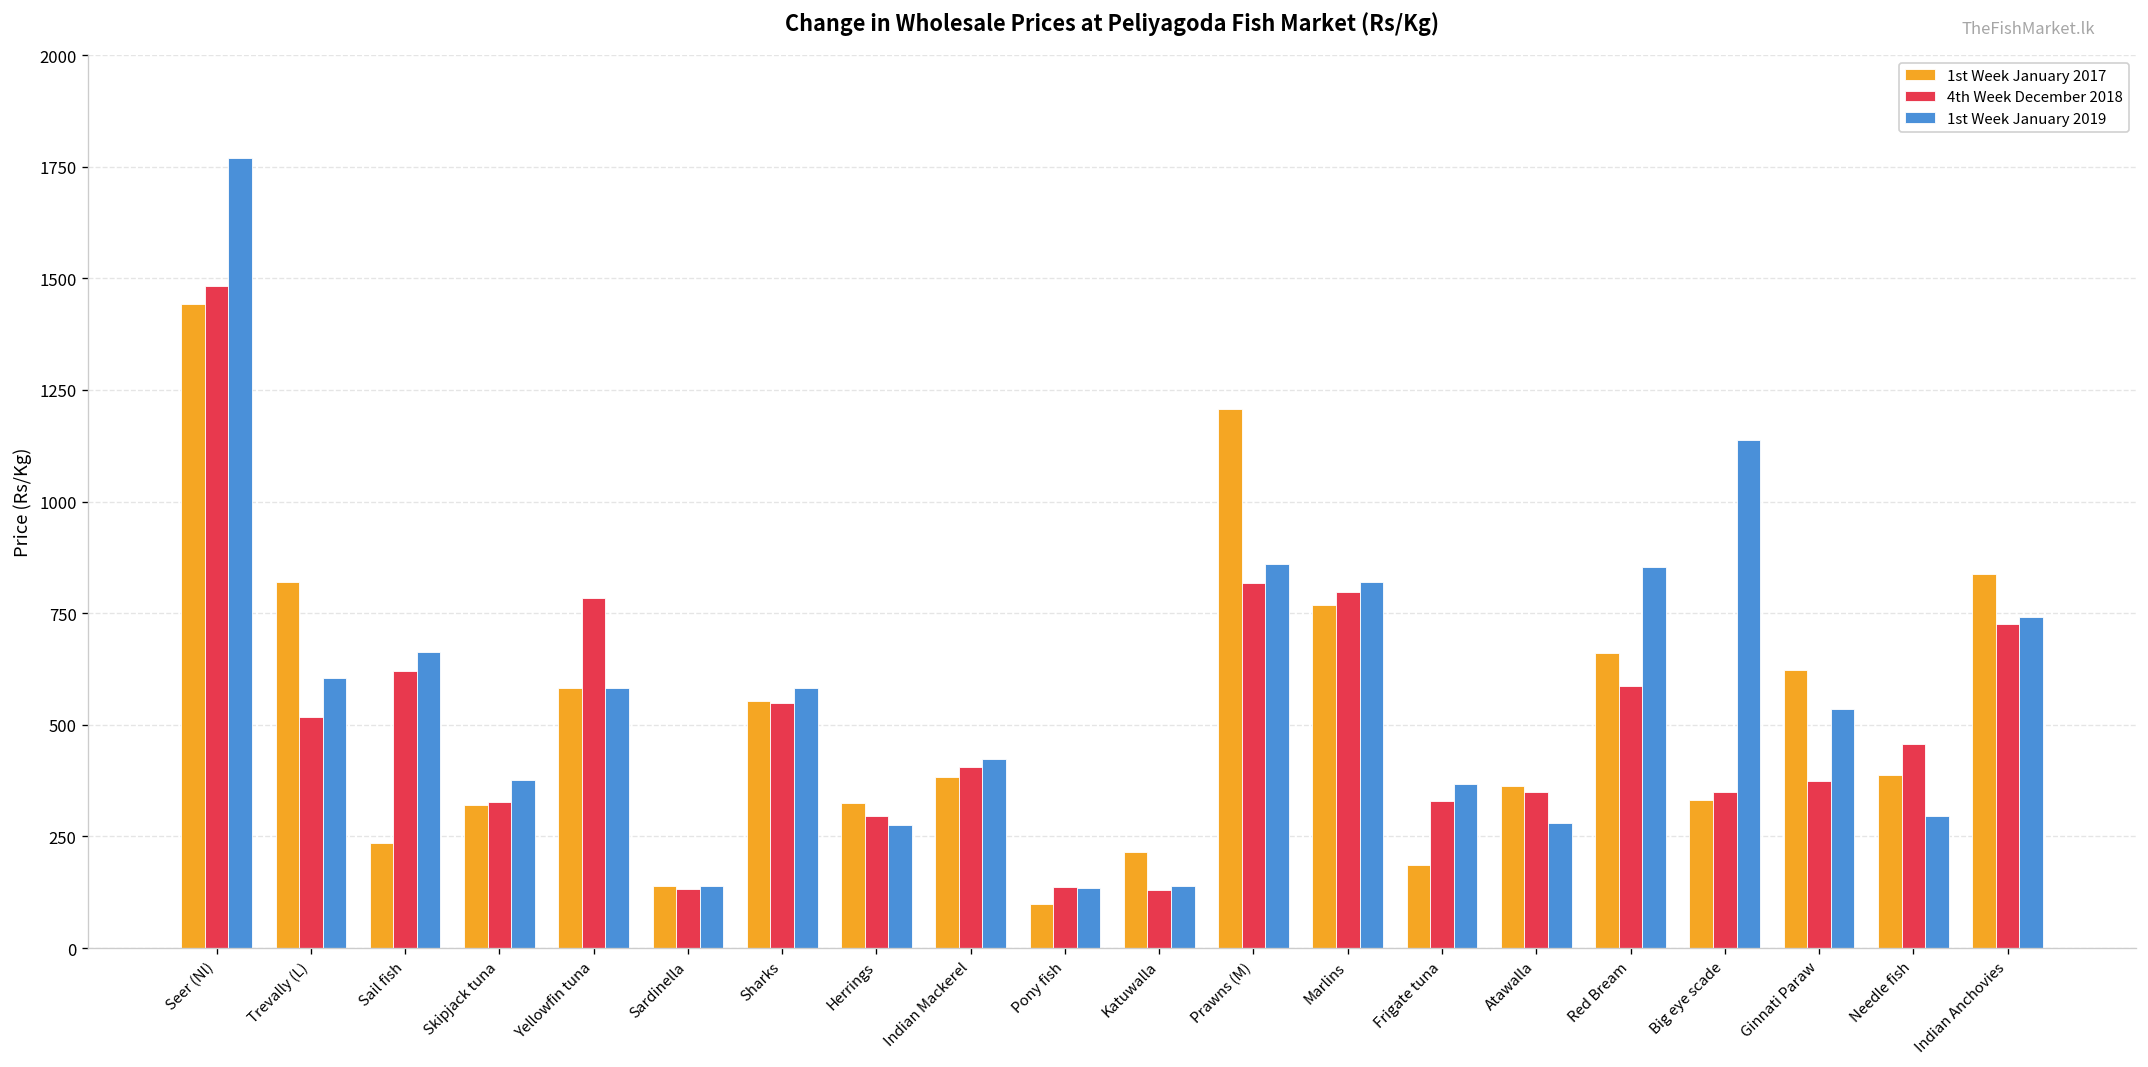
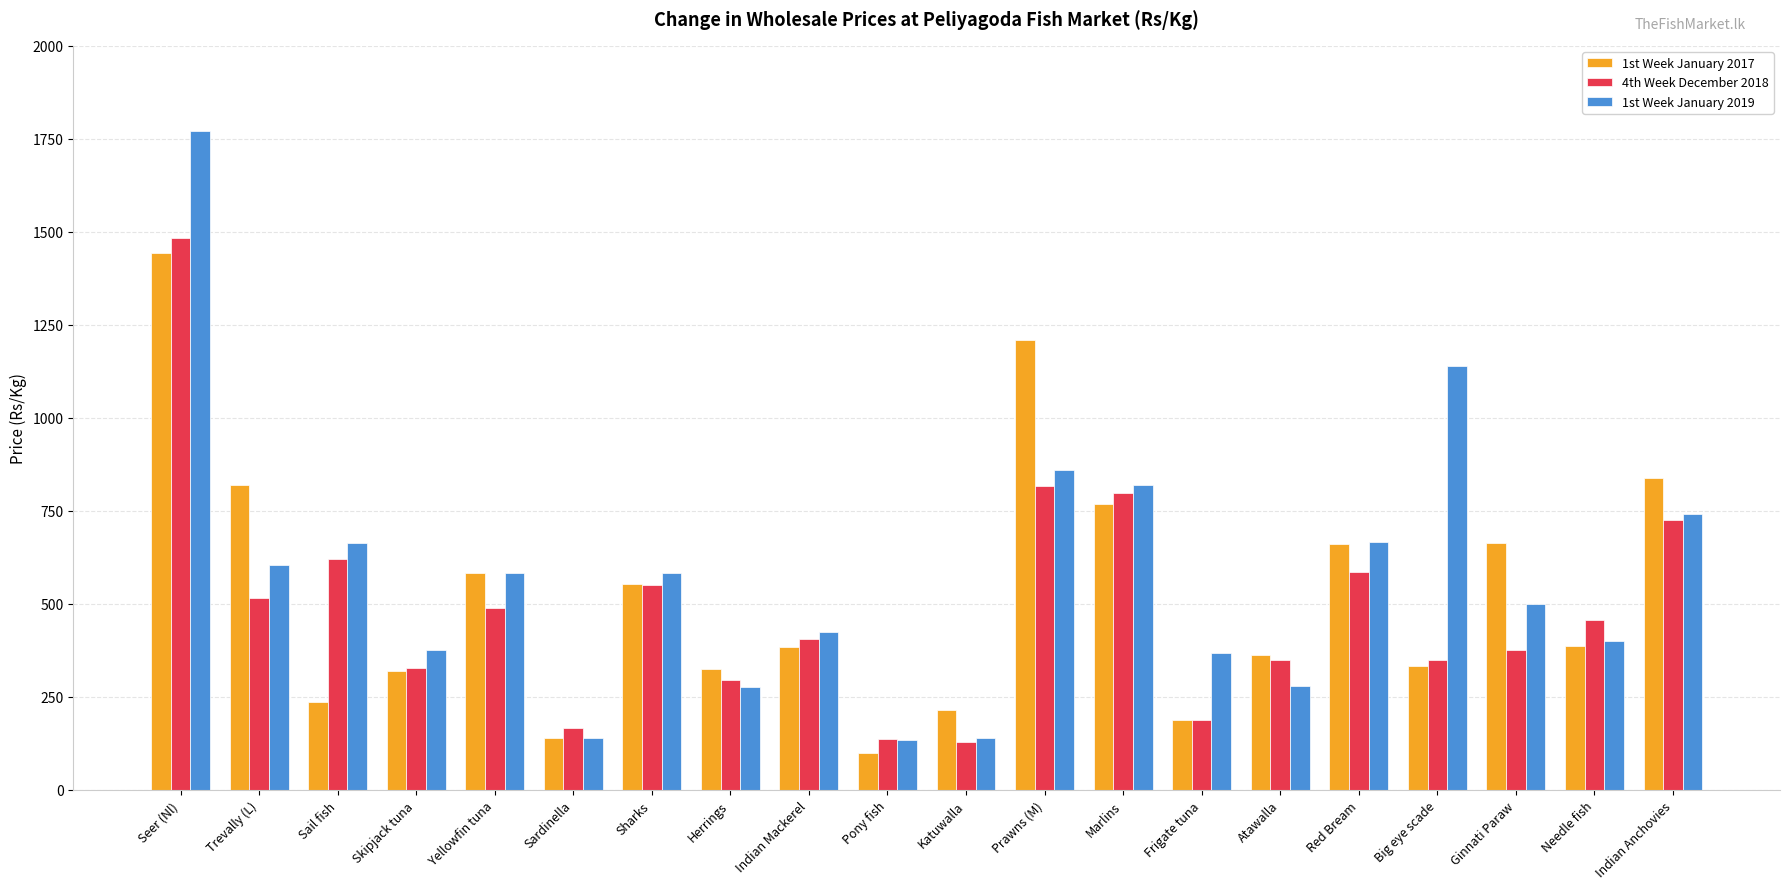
  {
    "1st Week January 2017": {
      "Seer (Nl)": 1440,
      "Trevally (L)": 820,
      "Sail fish": 240,
      "Skipjack tuna": 320,
      "Yellowfin tuna": 580,
      "Sardinella": 140,
      "Sharks": 550,
      "Herrings": 330,
      "Indian Mackerel": 380,
      "Pony fish": 100,
      "Katuwalla": 220,
      "Prawns (M)": 1210,
      "Marlins": 770,
      "Frigate tuna": 190,
      "Atawalla": 360,
      "Red Bream": 660,
      "Big eye scade": 330,
-     "Ginnati Paraw": 620,
+     "Ginnati Paraw": 660,
      "Needle fish": 390,
      "Indian Anchovies": 840
    },
    "4th Week December 2018": {
      "Seer (Nl)": 1480,
      "Trevally (L)": 520,
      "Sail fish": 620,
      "Skipjack tuna": 330,
-     "Yellowfin tuna": 790,
-     "Sardinella": 130,
+     "Yellowfin tuna": 490,
+     "Sardinella": 170,
      "Sharks": 550,
      "Herrings": 300,
      "Indian Mackerel": 410,
      "Pony fish": 140,
      "Katuwalla": 130,
      "Prawns (M)": 820,
      "Marlins": 800,
-     "Frigate tuna": 330,
+     "Frigate tuna": 190,
      "Atawalla": 350,
      "Red Bream": 590,
      "Big eye scade": 350,
      "Ginnati Paraw": 380,
      "Needle fish": 460,
      "Indian Anchovies": 730
    },
    "1st Week January 2019": {
      "Seer (Nl)": 1770,
      "Trevally (L)": 610,
      "Sail fish": 660,
      "Skipjack tuna": 380,
      "Yellowfin tuna": 580,
      "Sardinella": 140,
      "Sharks": 580,
      "Herrings": 280,
      "Indian Mackerel": 420,
      "Pony fish": 140,
      "Katuwalla": 140,
      "Prawns (M)": 860,
      "Marlins": 820,
      "Frigate tuna": 370,
      "Atawalla": 280,
-     "Red Bream": 850,
+     "Red Bream": 670,
      "Big eye scade": 1140,
-     "Ginnati Paraw": 540,
-     "Needle fish": 300,
+     "Ginnati Paraw": 500,
+     "Needle fish": 400,
      "Indian Anchovies": 740
    }
  }
